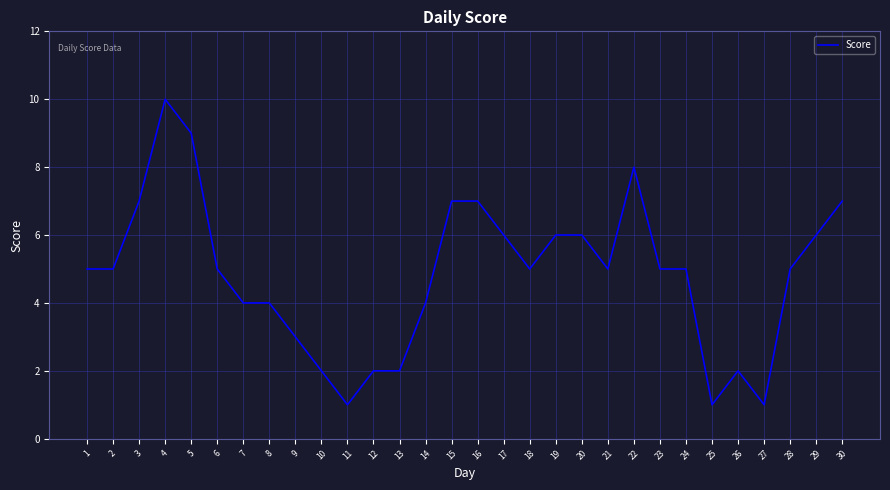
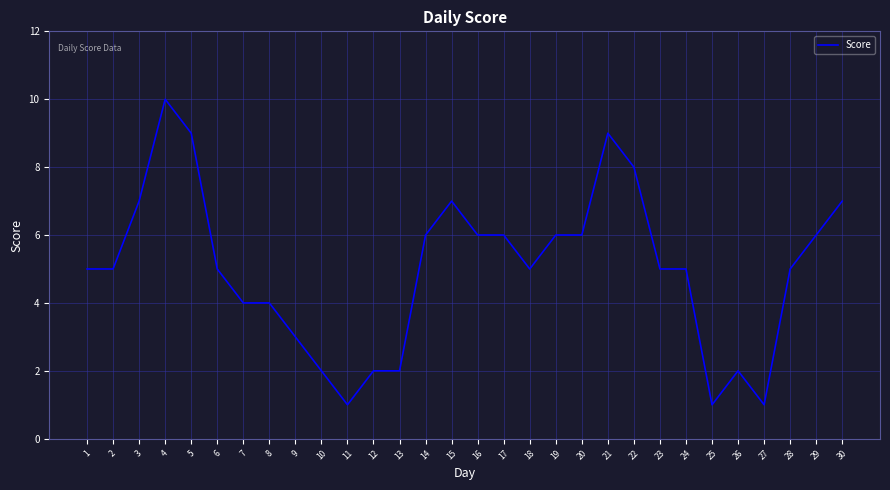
  {
    "1": 5,
    "2": 5,
    "3": 7,
    "4": 10,
    "5": 9,
    "6": 5,
    "7": 4,
    "8": 4,
    "9": 3,
    "10": 2,
    "11": 1,
    "12": 2,
    "13": 2,
-   "14": 4,
+   "14": 6,
    "15": 7,
-   "16": 7,
+   "16": 6,
    "17": 6,
    "18": 5,
    "19": 6,
    "20": 6,
-   "21": 5,
+   "21": 9,
    "22": 8,
    "23": 5,
    "24": 5,
    "25": 1,
    "26": 2,
    "27": 1,
    "28": 5,
    "29": 6,
    "30": 7
  }
